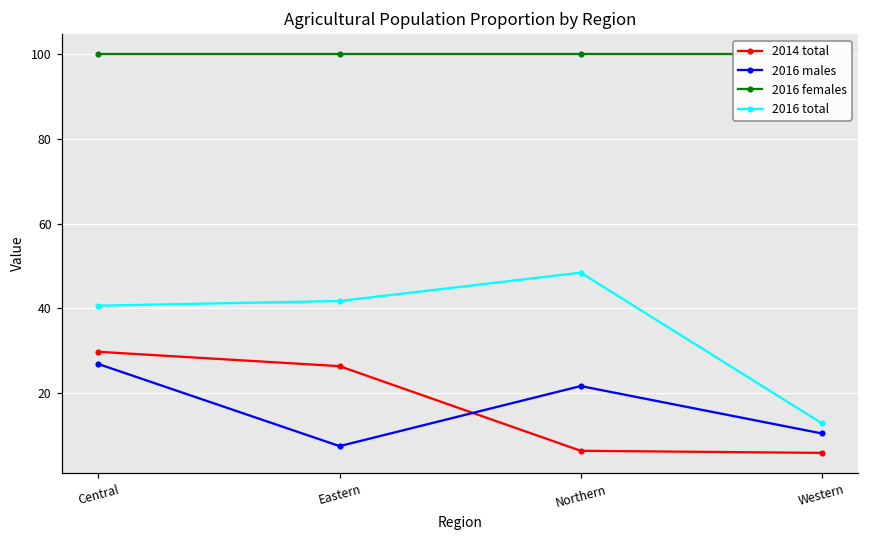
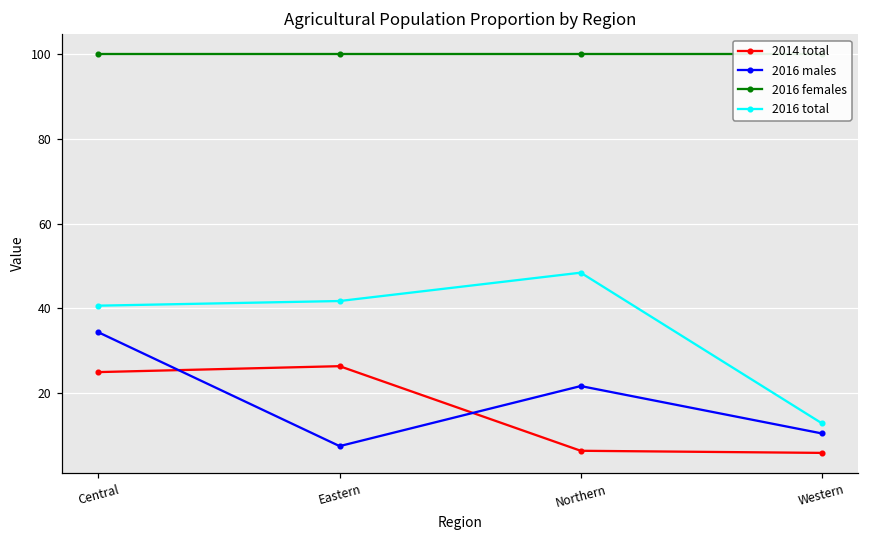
  {
    "2014 total": {
-     "Central": 30,
+     "Central": 25,
      "Eastern": 26,
      "Northern": 6,
      "Western": 6
    },
    "2016 males": {
-     "Central": 27,
+     "Central": 34,
      "Eastern": 7,
      "Northern": 22,
      "Western": 10
    },
    "2016 females": {
      "Central": 100,
      "Eastern": 100,
      "Northern": 100
    },
    "2016 total": {
      "Central": 41,
      "Eastern": 42,
      "Northern": 48,
      "Western": 13
    }
  }
